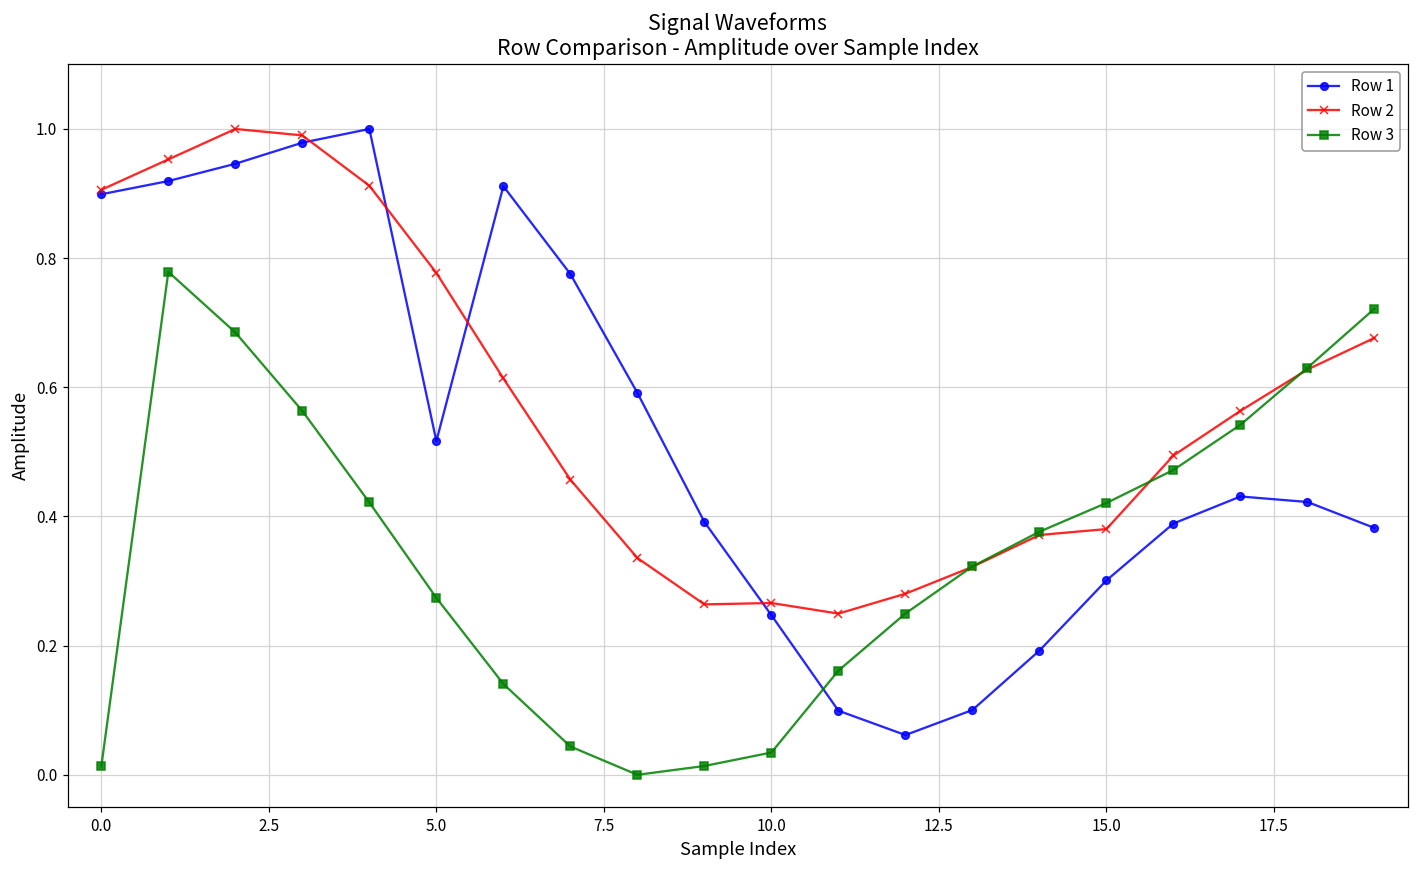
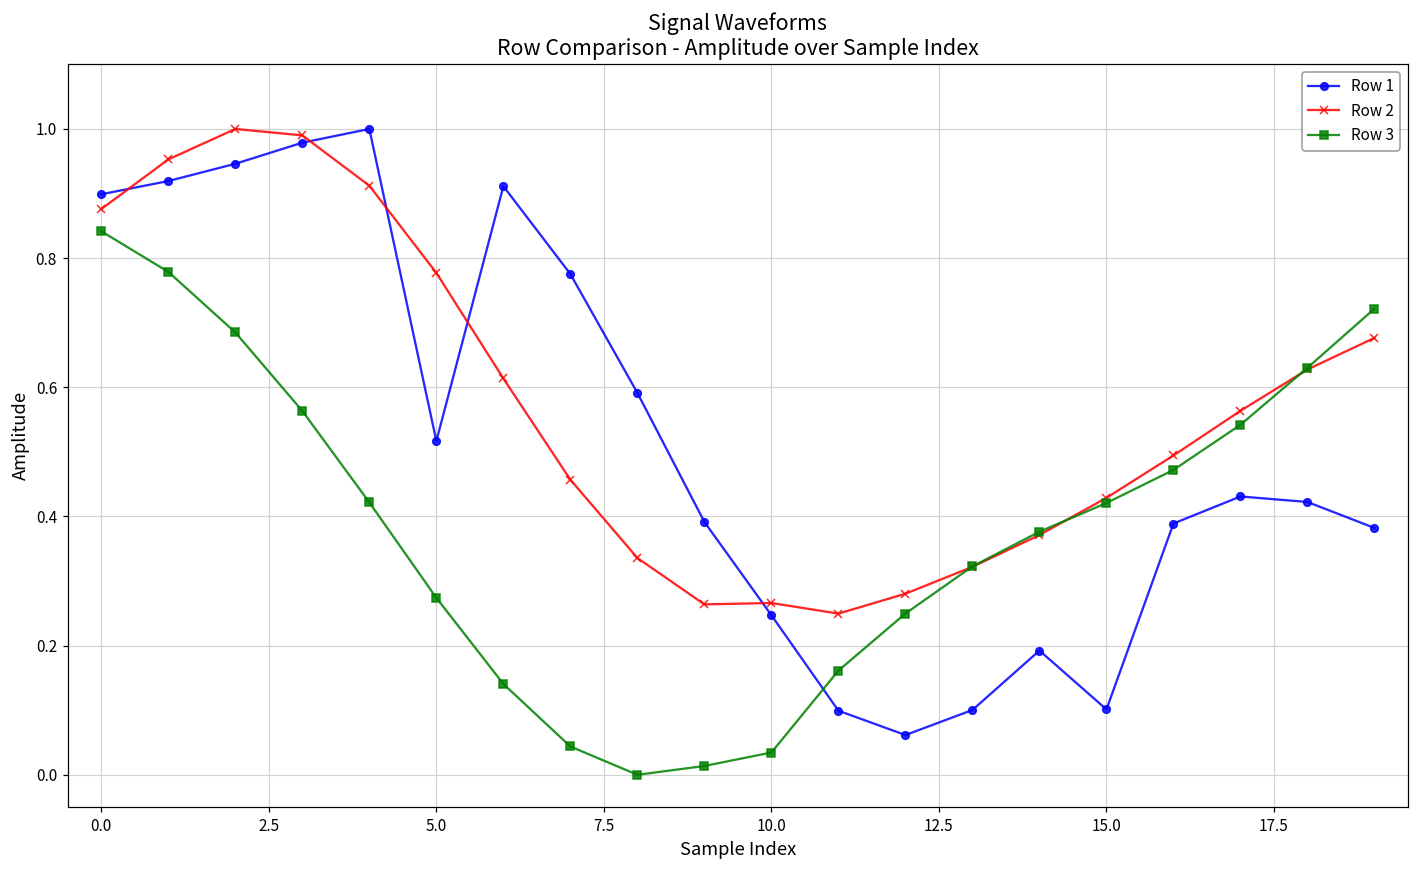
  {
    "Row 1": {
      "0.0": 0.90,
      "5.0": 0.52,
      "10.0": 0.25,
-     "15.0": 0.30
+     "15.0": 0.10
    },
    "Row 2": {
-     "0.0": 0.91,
+     "0.0": 0.88,
      "5.0": 0.78,
      "10.0": 0.27,
-     "15.0": 0.38
+     "15.0": 0.43
    },
    "Row 3": {
-     "0.0": 0.01,
+     "0.0": 0.84,
      "5.0": 0.27,
      "10.0": 0.03,
      "15.0": 0.42
    }
  }
